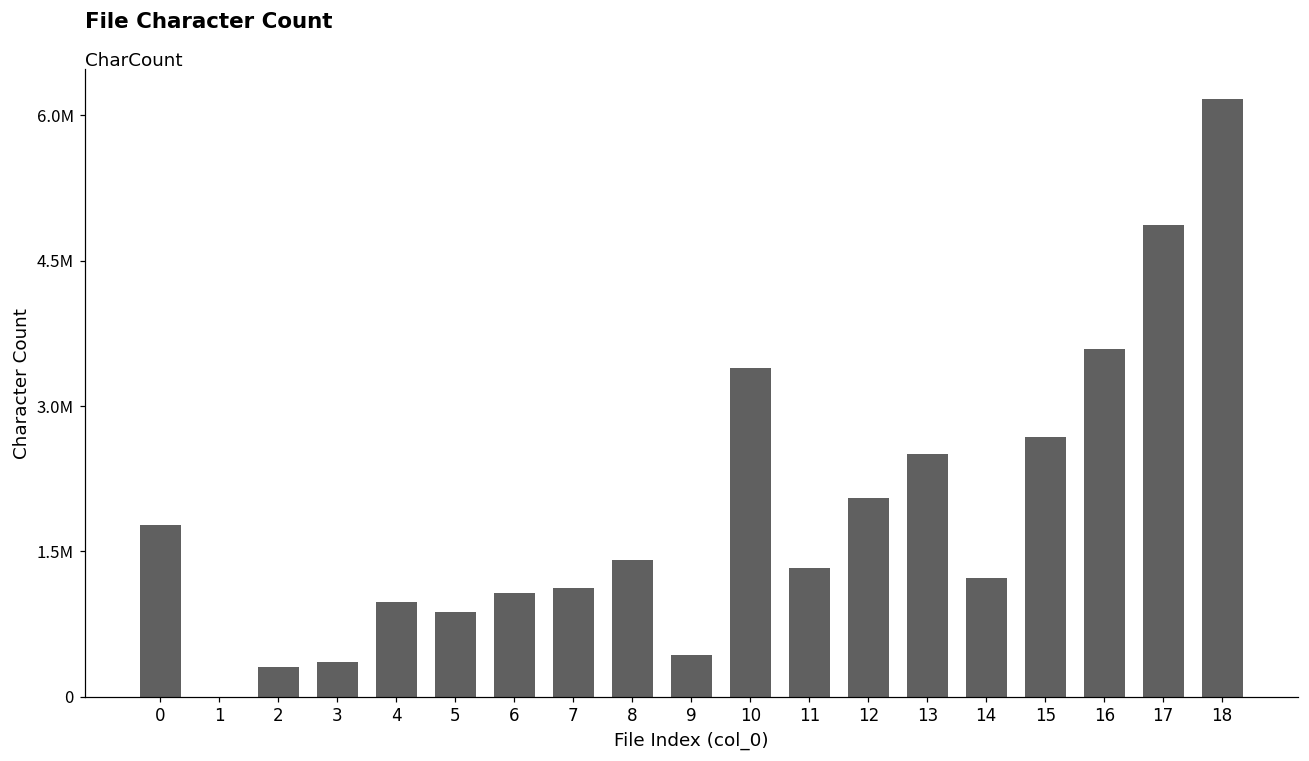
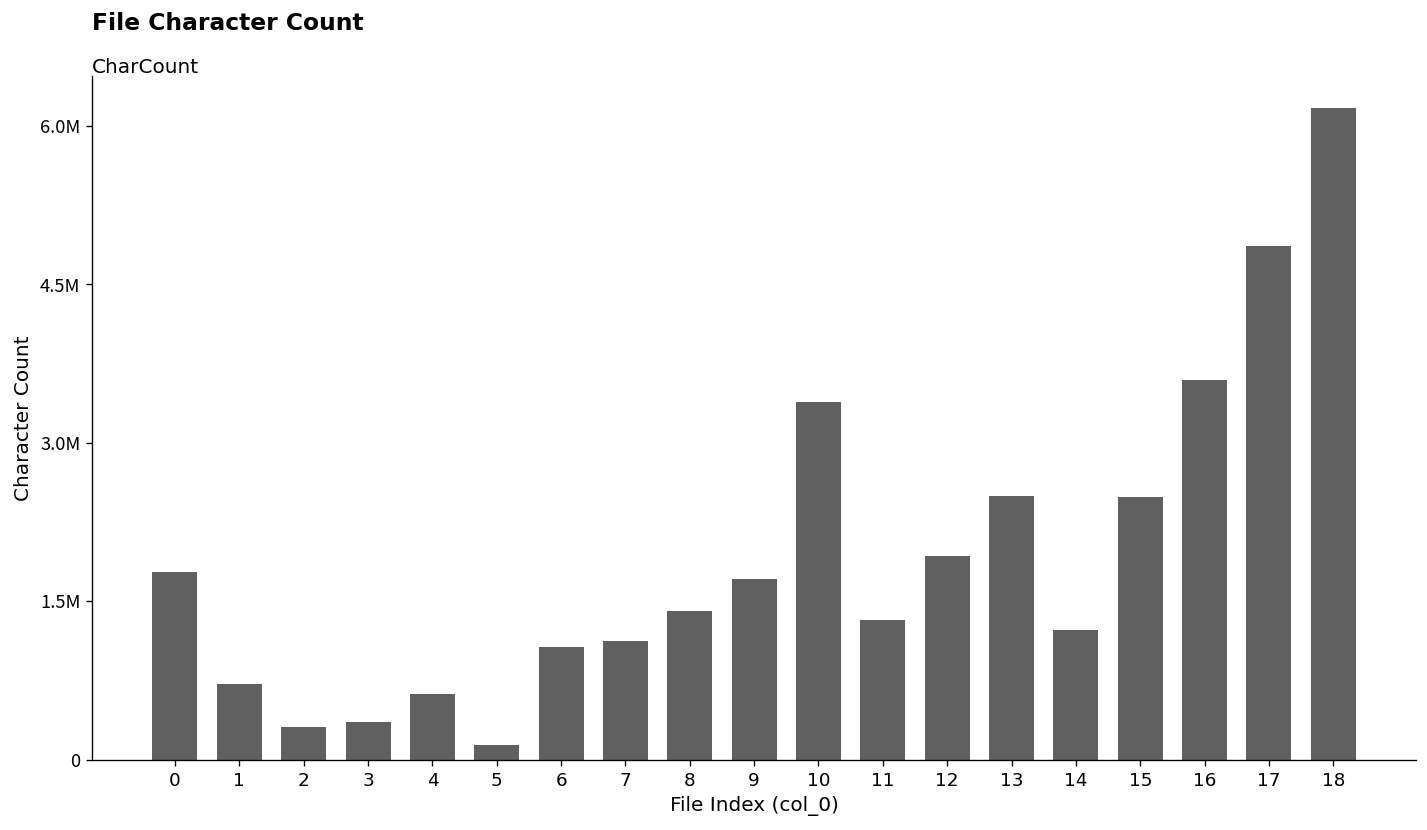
  {
    "0": 1800000,
-   "1": 0,
+   "1": 700000,
    "2": 300000,
    "3": 400000,
-   "4": 1000000,
-   "5": 900000,
+   "4": 600000,
+   "5": 100000,
    "6": 1100000,
    "7": 1100000,
    "8": 1400000,
-   "9": 400000,
+   "9": 1700000,
    "10": 3400000,
    "11": 1300000,
-   "12": 2100000,
+   "12": 1900000,
    "13": 2500000,
    "14": 1200000,
-   "15": 2700000,
+   "15": 2500000,
    "16": 3600000,
    "17": 4900000,
    "18": 6200000
  }
